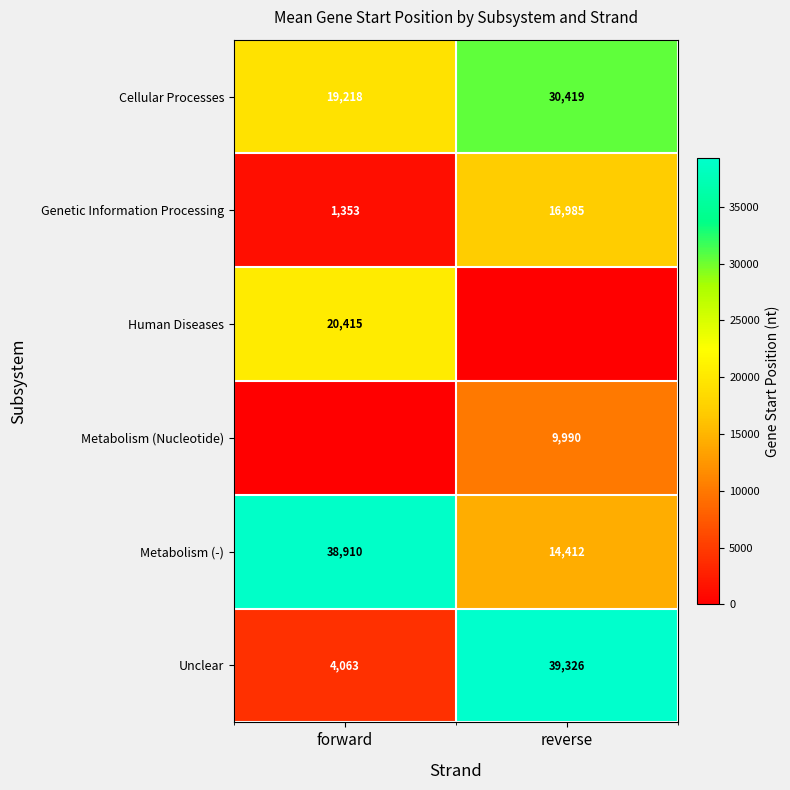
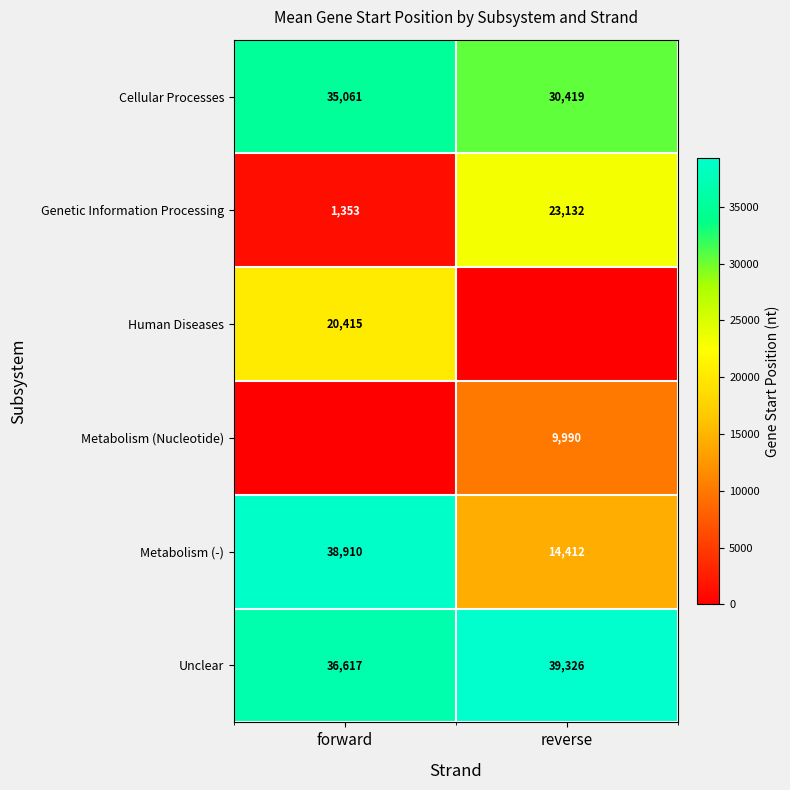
  {
    "Cellular Processes": {
-     "forward": "19,218",
+     "forward": "35,061",
      "reverse": "30,419"
    },
    "Genetic Information Processing": {
      "forward": "1,353",
-     "reverse": "16,985"
+     "reverse": "23,132"
    },
    "Human Diseases": {
      "forward": "20,415"
    },
    "Metabolism (Nucleotide)": {
      "reverse": "9,990"
    },
    "Metabolism (-)": {
      "forward": "38,910",
      "reverse": "14,412"
    },
    "Unclear": {
-     "forward": "4,063",
+     "forward": "36,617",
      "reverse": "39,326"
    }
  }
